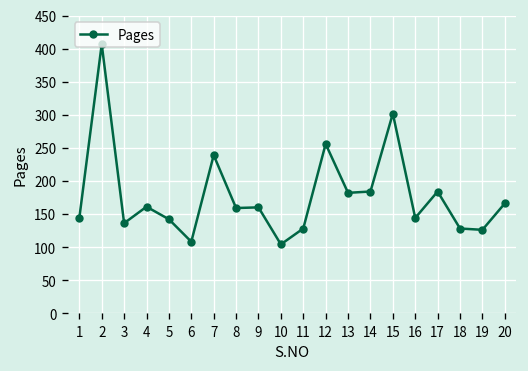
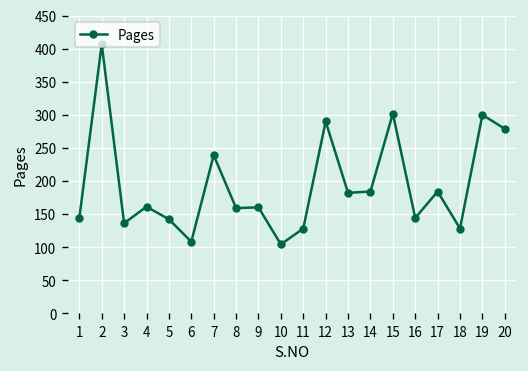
  {
    "1": 140,
    "3": 140,
    "4": 160,
    "5": 140,
    "6": 110,
    "7": 240,
    "8": 160,
    "9": 160,
    "10": 100,
    "11": 130,
-   "12": 260,
+   "12": 290,
    "13": 180,
    "14": 180,
    "15": 300,
    "16": 140,
    "17": 180,
    "18": 130,
-   "19": 130,
-   "20": 170
+   "19": 300,
+   "20": 280
  }
